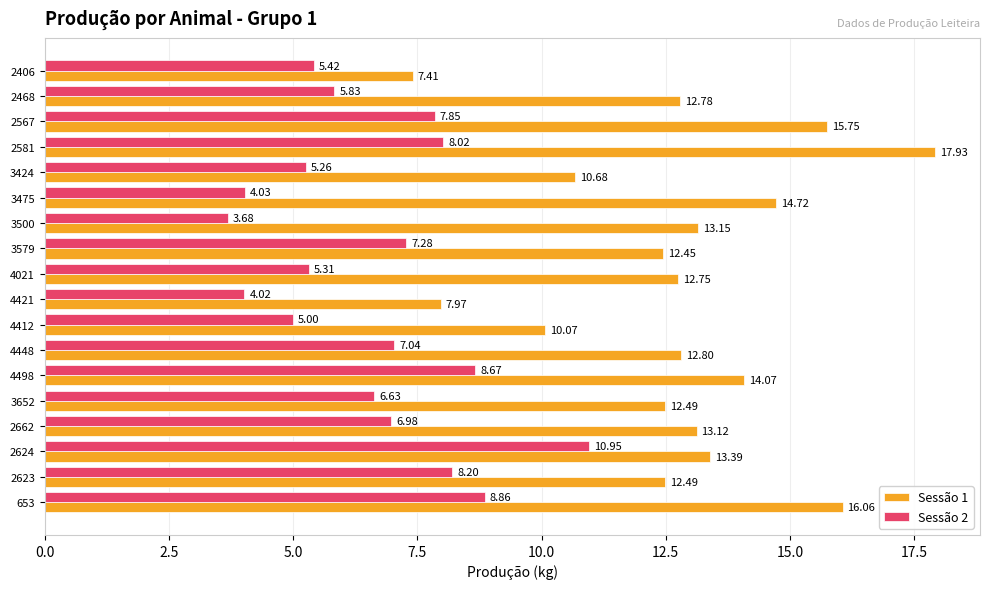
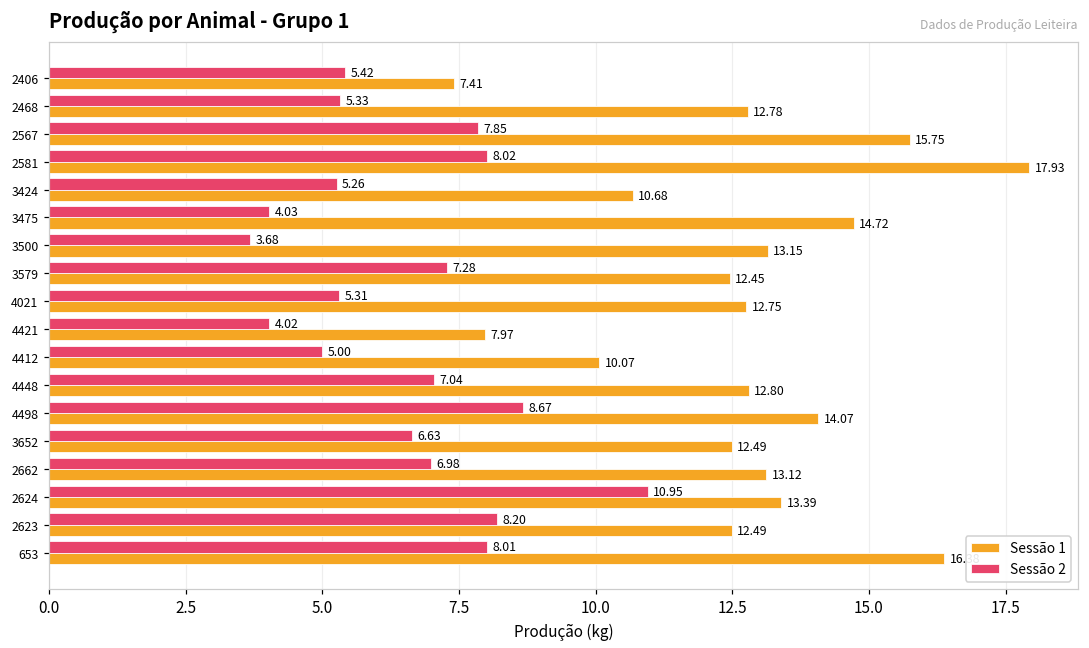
  {
    "Sessão 1": {
-     "653": 16.1
+     "653": 16.4
    },
    "Sessão 2": {
      "2406": 5.42,
-     "2468": 5.83,
+     "2468": 5.33,
      "2567": 7.85,
      "2581": 8.02,
      "3424": 5.26,
      "3475": 4.03,
      "3500": 3.68,
      "3579": 7.28,
      "4021": 5.31,
      "4421": 4.02,
      "4412": 5.00,
      "4448": 7.04,
      "4498": 8.67,
      "3652": 6.63,
      "2662": 6.98,
      "2624": 10.95,
      "2623": 8.20,
-     "653": 8.86
+     "653": 8.01
    }
  }
